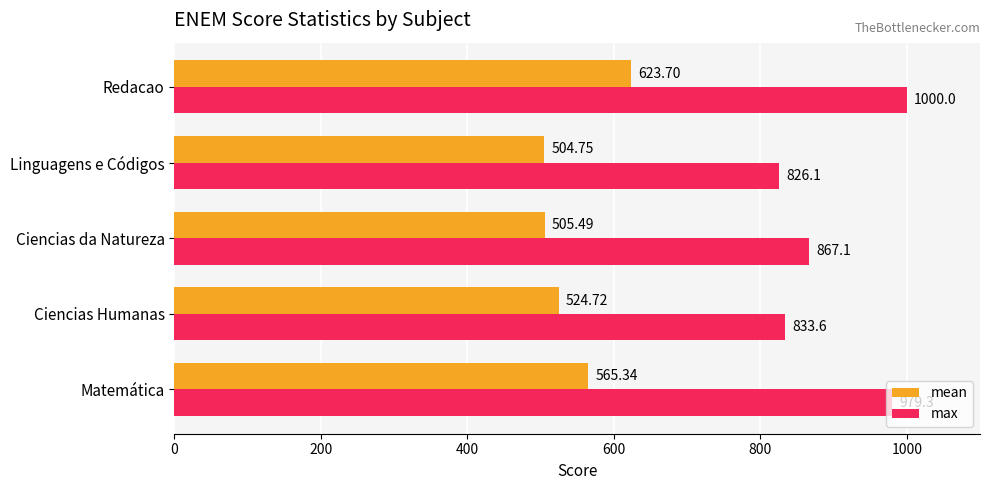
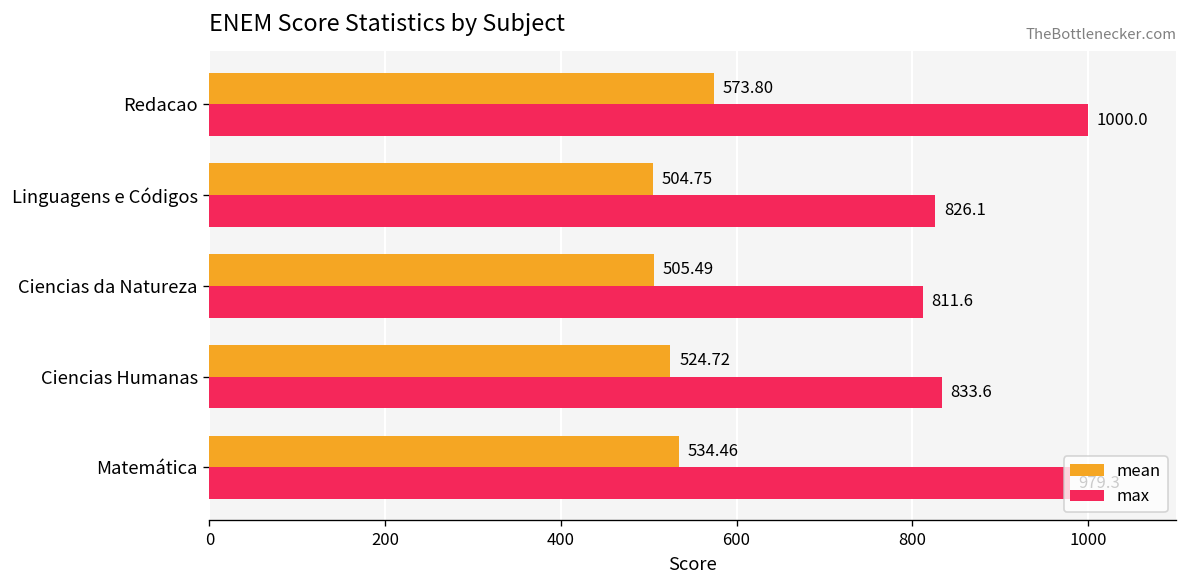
  {
    "mean": {
-     "Redacao": 623.70,
+     "Redacao": 573.80,
      "Linguagens e Códigos": 504.75,
      "Ciencias da Natureza": 505.49,
      "Ciencias Humanas": 524.72,
-     "Matemática": 565.34
+     "Matemática": 534.46
    },
    "max": {
      "Redacao": 1000.0,
      "Linguagens e Códigos": 826.1,
-     "Ciencias da Natureza": 867.1,
+     "Ciencias da Natureza": 811.6,
      "Ciencias Humanas": 833.6
    }
  }
